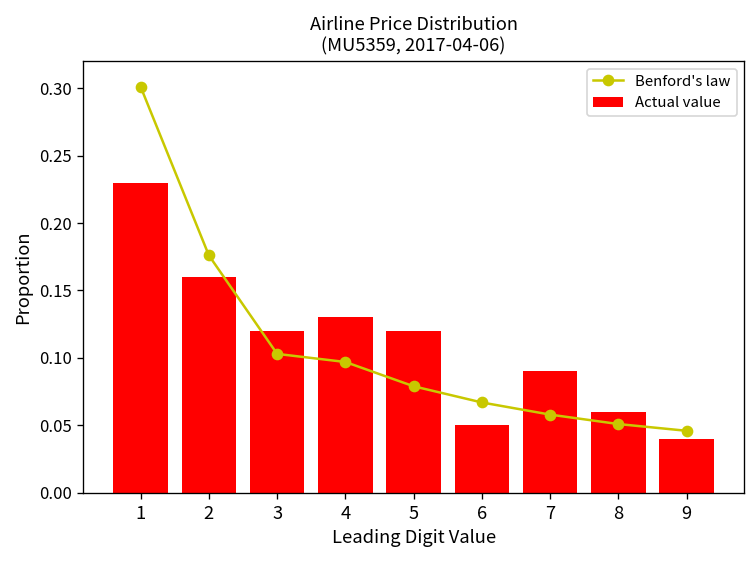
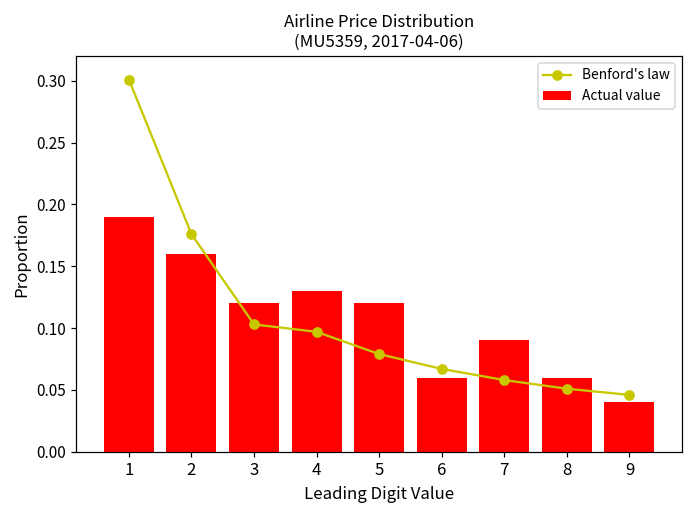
  {
    "Actual value": {
-     "1": 0.23,
+     "1": 0.19,
      "2": 0.16,
      "3": 0.12,
      "4": 0.13,
      "5": 0.12,
-     "6": 0.05,
+     "6": 0.06,
      "7": 0.09,
      "8": 0.06,
      "9": 0.04
    },
    "Benford's law": {
      "1": 0.30,
      "2": 0.176,
      "3": 0.103,
      "4": 0.097,
      "5": 0.08,
      "6": 0.067,
      "7": 0.06,
      "8": 0.05,
      "9": 0.046
    }
  }
